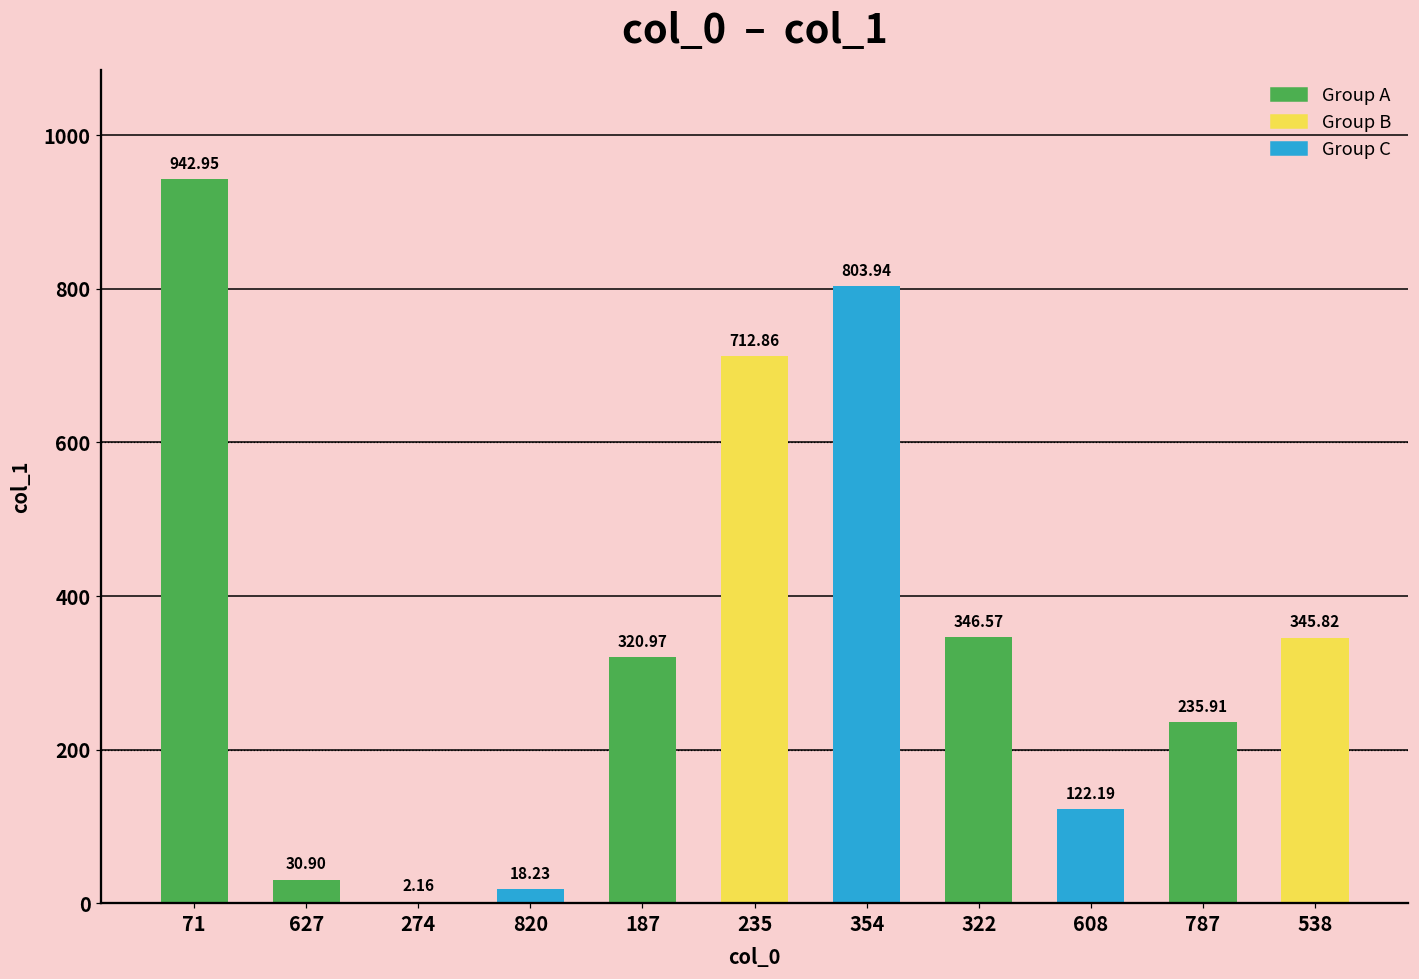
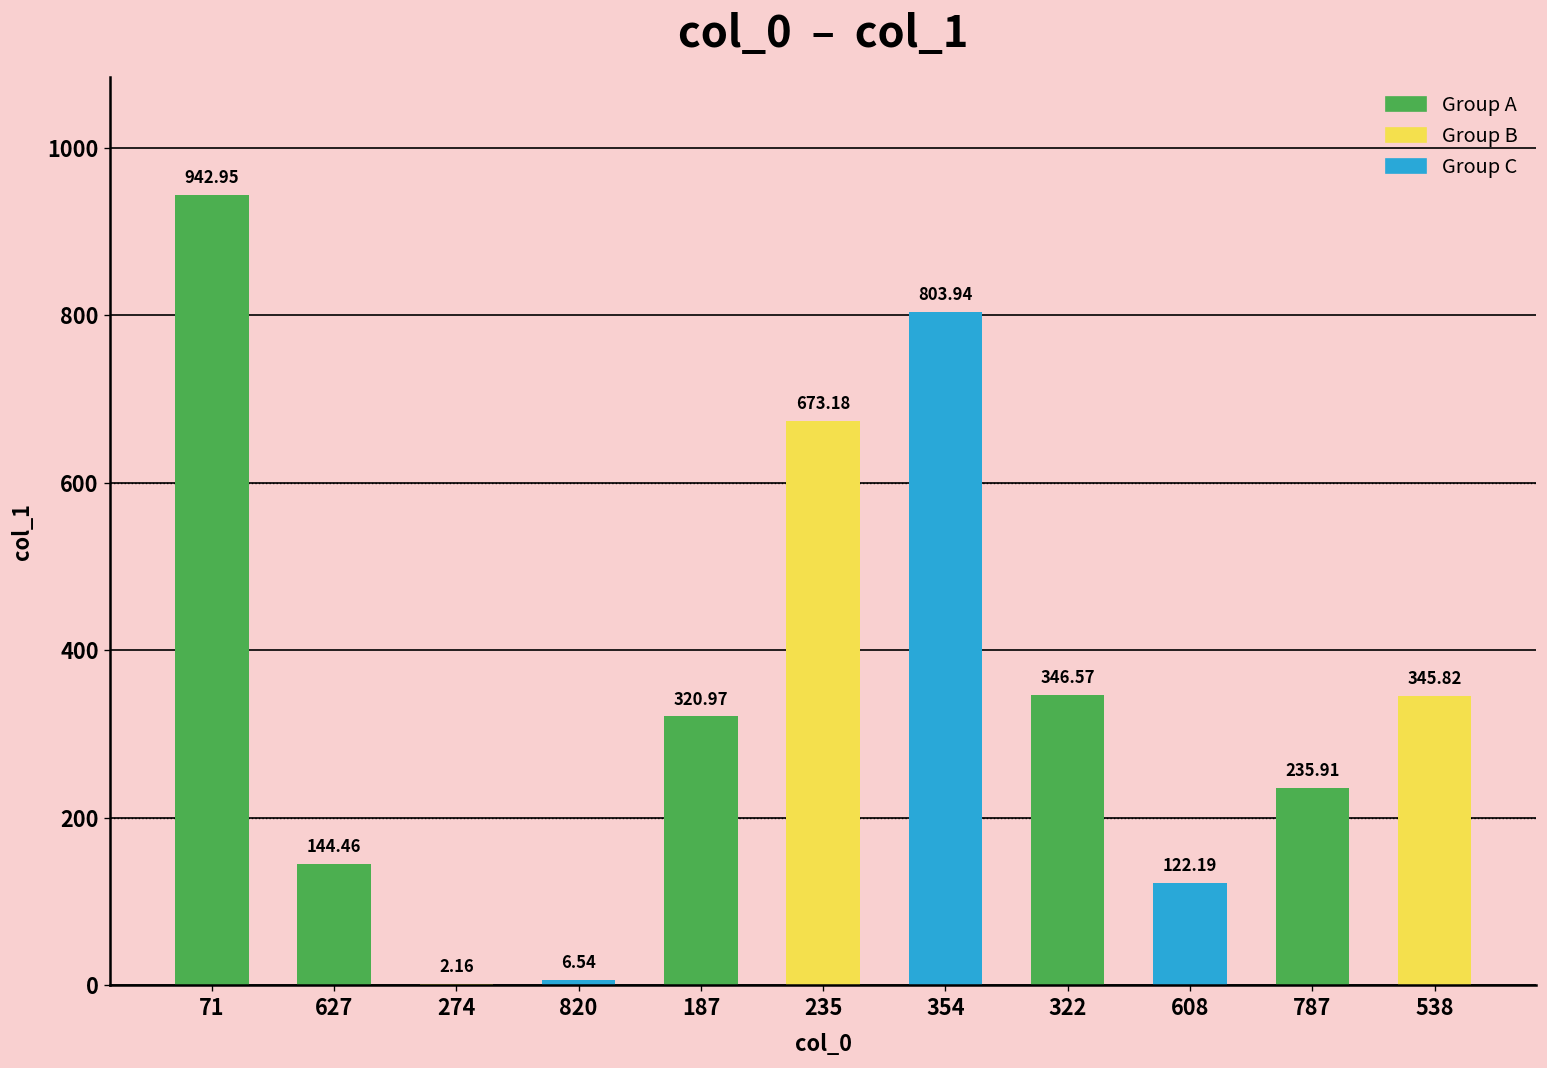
  {
    "71": 942.95,
-   "627": 30.90,
+   "627": 144.46,
    "274": 2.16,
-   "820": 18.23,
+   "820": 6.54,
    "187": 320.97,
-   "235": 712.86,
+   "235": 673.18,
    "354": 803.94,
    "322": 346.57,
    "608": 122.19,
    "787": 235.91,
    "538": 345.82
  }
